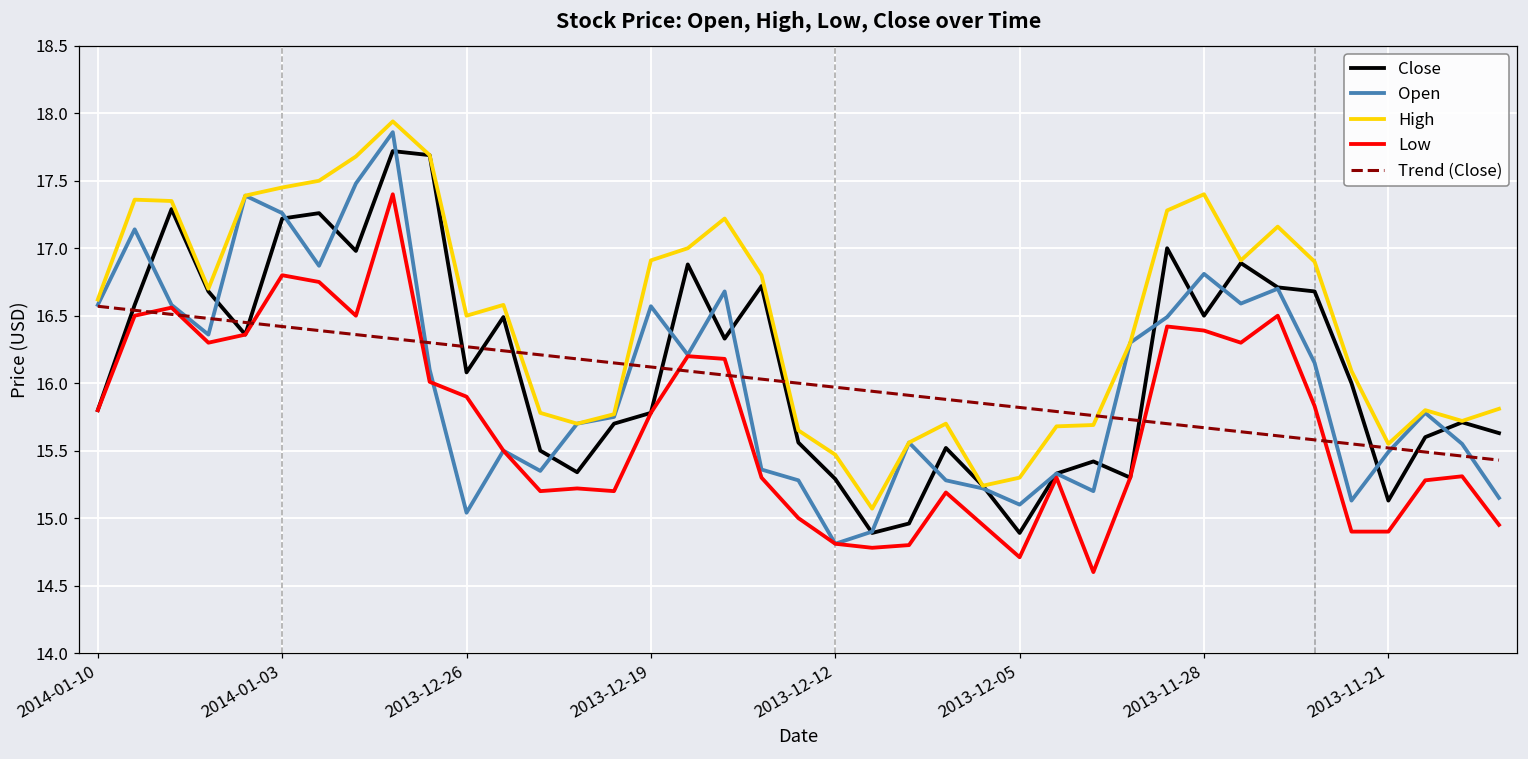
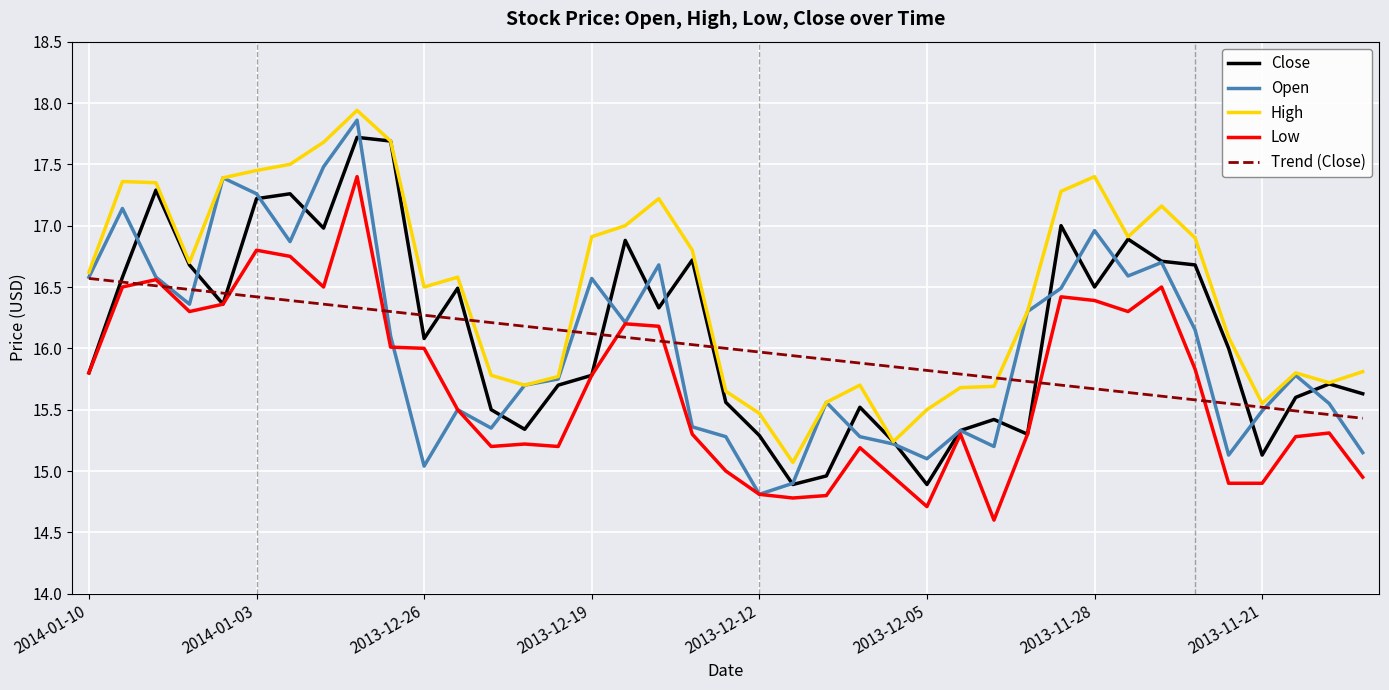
  {
    "Close": {
      "2014-01-03": 17.22,
      "2013-12-26": 16.08,
      "2013-12-12": 15.29,
      "2013-12-05": 14.89,
      "2013-11-28": 16.50,
      "2013-11-21": 15.13
    },
    "Open": {
      "2014-01-03": 17.26,
      "2013-12-26": 15.04,
      "2013-12-19": 16.57,
      "2013-12-05": 15.10,
-     "2013-11-28": 16.81,
+     "2013-11-28": 16.96,
      "2013-11-21": 15.49
    },
    "High": {
      "2014-01-10": 16.6,
      "2014-01-03": 17.45,
      "2013-12-26": 16.5,
      "2013-12-19": 16.9,
      "2013-12-12": 15.47,
-     "2013-12-05": 15.3,
+     "2013-12-05": 15.5,
      "2013-11-28": 17.4,
      "2013-11-21": 15.55
    },
    "Low": {
      "2014-01-03": 16.8,
-     "2013-12-26": 15.9,
+     "2013-12-26": 16.0,
      "2013-12-05": 14.7,
      "2013-11-28": 16.4,
      "2013-11-21": 14.9
    },
    "Trend (Close)": {
      "2014-01-03": 16.42,
      "2013-12-26": 16.27,
      "2013-12-19": 16.12,
      "2013-12-12": 15.97,
      "2013-12-05": 15.82,
      "2013-11-28": 15.67,
      "2013-11-21": 15.52
    }
  }
